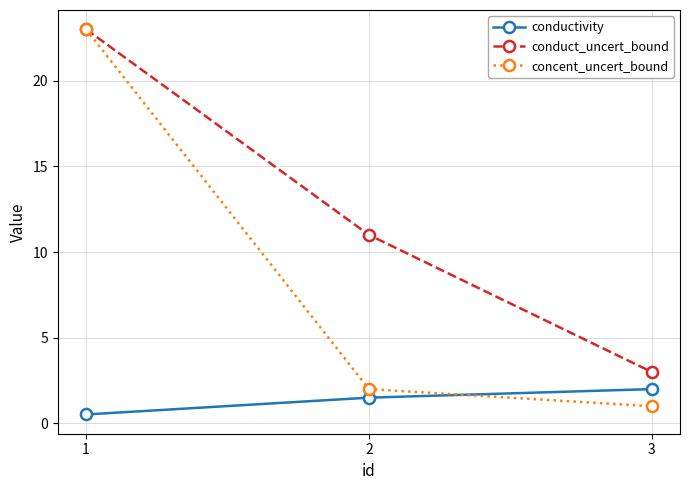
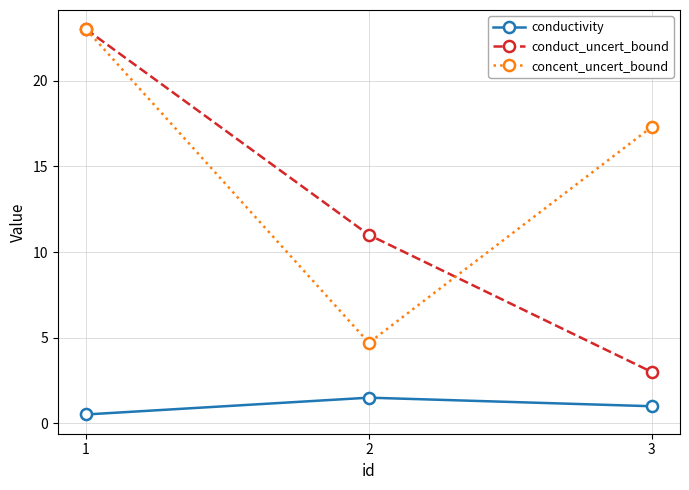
  {
    "conductivity": {
      "1": 0.5,
      "2": 1.5,
-     "3": 2
+     "3": 1
    },
    "conduct_uncert_bound": {
      "2": 11.0,
      "3": 3.0
    },
    "concent_uncert_bound": {
-     "2": 2.0,
-     "3": 1.0
+     "2": 4.7,
+     "3": 17.3
    }
  }
